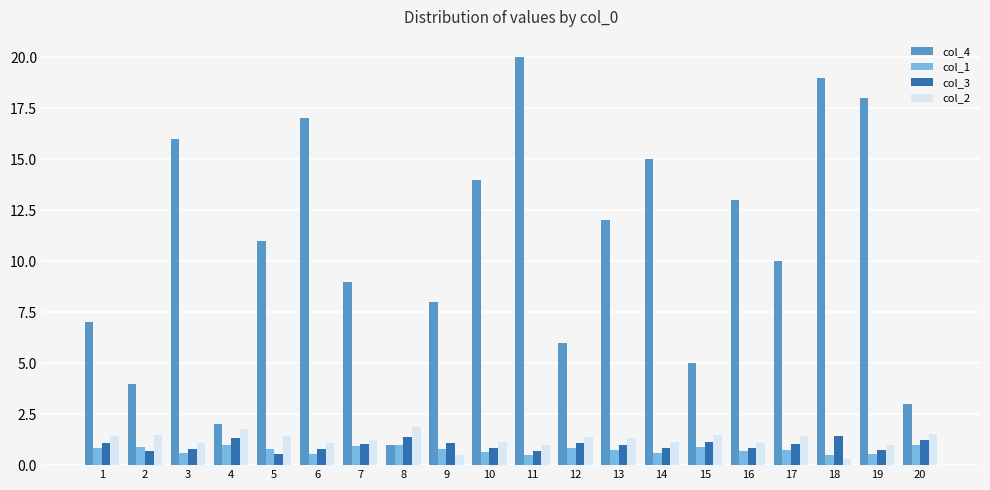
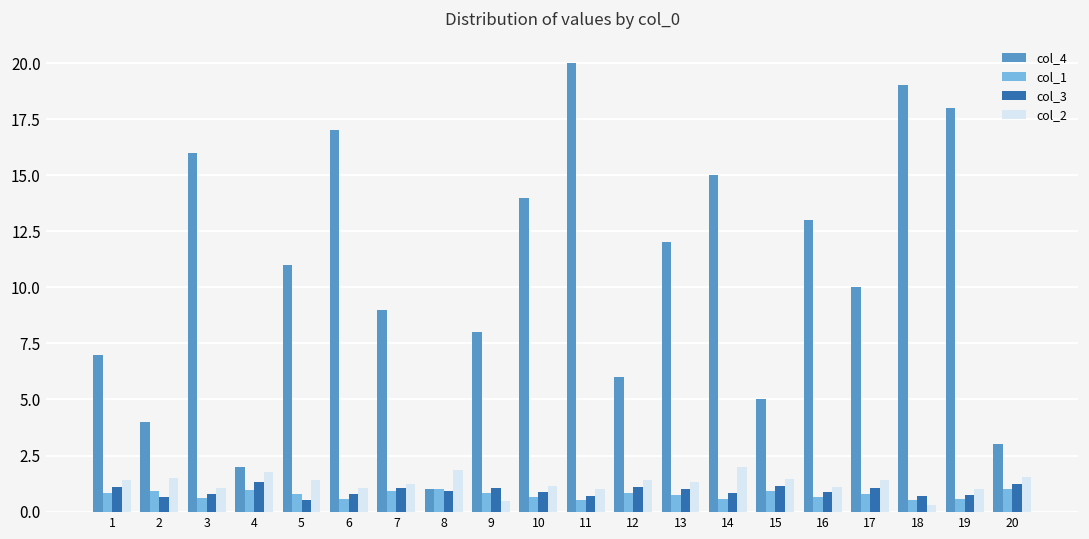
  {
    "col_3": {
      "1": 1.1,
      "2": 0.7,
      "3": 0.8,
      "4": 1.3,
      "5": 0.5,
      "6": 0.8,
      "7": 1.1,
-     "8": 1.4,
+     "8": 0.9,
      "9": 1.1,
      "10": 0.9,
      "11": 0.7,
      "12": 1.1,
      "13": 1.0,
      "14": 0.8,
      "15": 1.1,
      "16": 0.9,
      "17": 1.0,
-     "18": 1.4,
+     "18": 0.7,
      "19": 0.8,
      "20": 1.2
    },
    "col_2": {
      "1": 1.4,
      "2": 1.5,
      "3": 1.1,
      "4": 1.8,
      "5": 1.4,
      "6": 1.1,
      "7": 1.2,
      "8": 1.9,
      "9": 0.5,
      "10": 1.1,
      "11": 1.0,
      "12": 1.4,
      "13": 1.3,
-     "14": 1.2,
+     "14": 2.0,
      "15": 1.5,
      "16": 1.1,
      "17": 1.4,
      "18": 0.3,
      "19": 1.0,
      "20": 1.5
    }
  }
